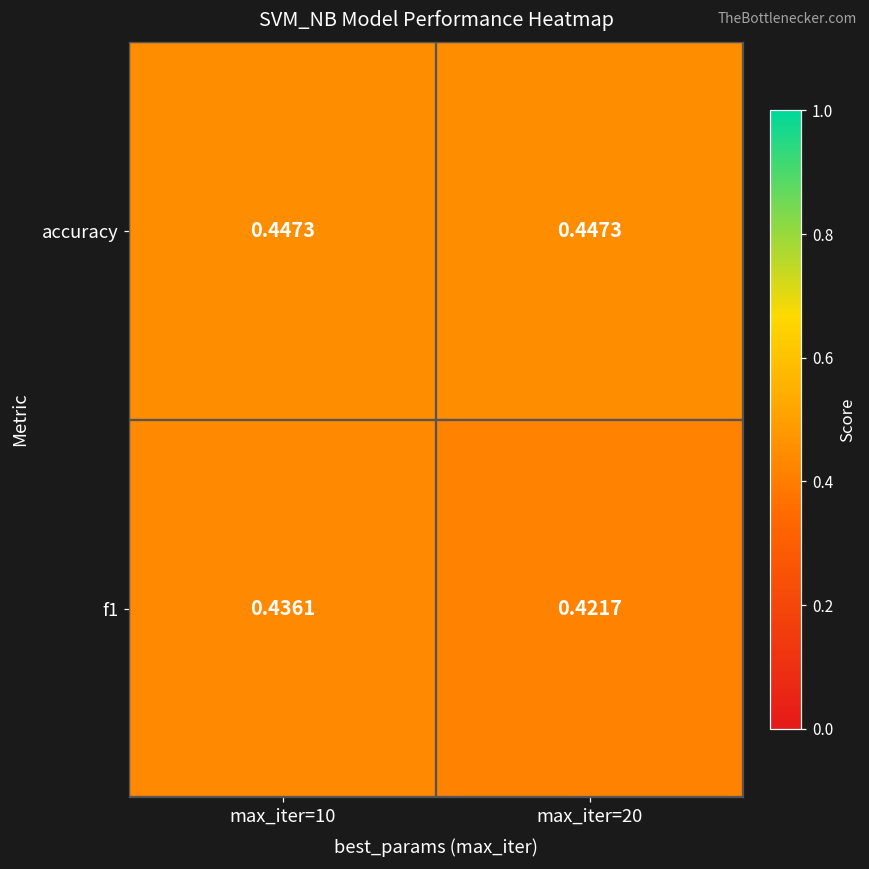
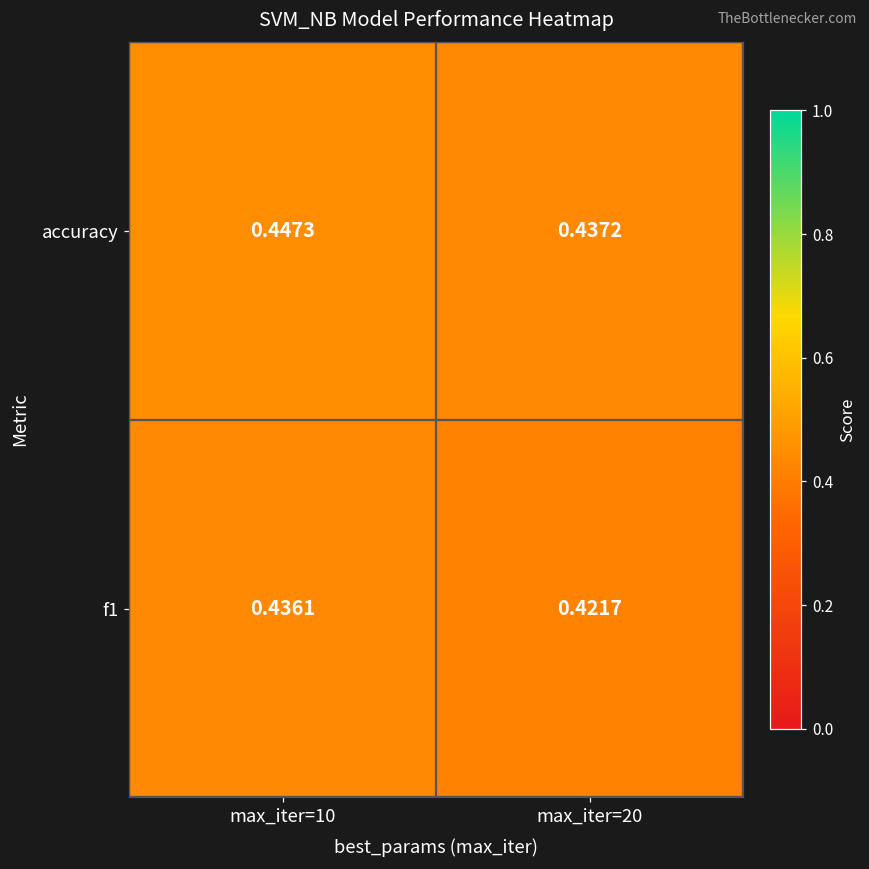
  {
    "accuracy": {
      "max_iter=10": 0.4473,
-     "max_iter=20": 0.4473
+     "max_iter=20": 0.4372
    },
    "f1": {
      "max_iter=10": 0.4361,
      "max_iter=20": 0.4217
    }
  }
